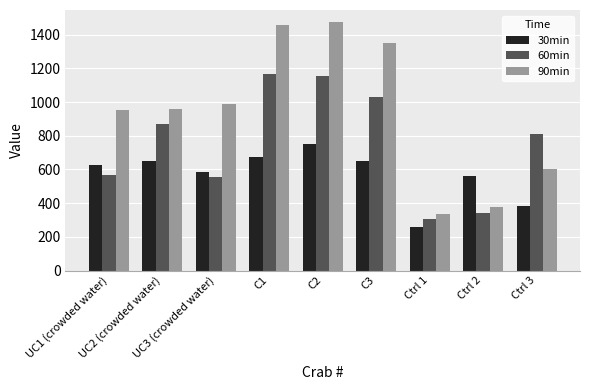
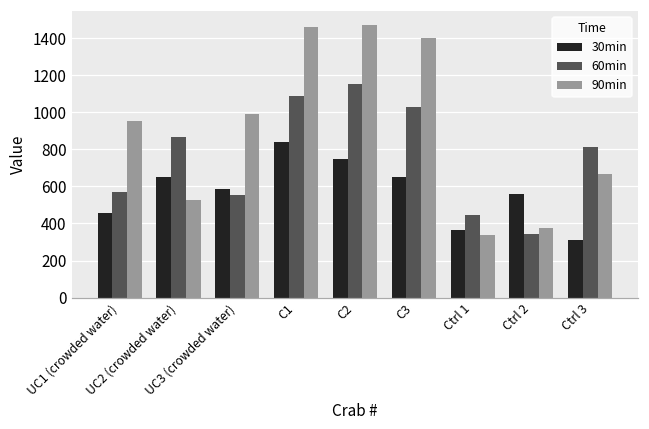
  {
    "30min": {
-     "UC1 (crowded water)": 630,
+     "UC1 (crowded water)": 460,
      "UC2 (crowded water)": 650,
      "UC3 (crowded water)": 590,
-     "C1": 680,
+     "C1": 840,
      "C2": 750,
      "C3": 650,
-     "Ctrl 1": 260,
+     "Ctrl 1": 370,
      "Ctrl 2": 560,
-     "Ctrl 3": 390
+     "Ctrl 3": 310
    },
    "60min": {
      "UC1 (crowded water)": 570,
      "UC2 (crowded water)": 870,
      "UC3 (crowded water)": 560,
-     "C1": 1170,
+     "C1": 1090,
      "C2": 1150,
      "C3": 1030,
-     "Ctrl 1": 310,
+     "Ctrl 1": 450,
      "Ctrl 2": 340,
      "Ctrl 3": 810
    },
    "90min": {
      "UC1 (crowded water)": 950,
-     "UC2 (crowded water)": 960,
+     "UC2 (crowded water)": 530,
      "UC3 (crowded water)": 990,
      "C1": 1460,
      "C2": 1470,
-     "C3": 1350,
+     "C3": 1400,
      "Ctrl 1": 340,
      "Ctrl 2": 380,
-     "Ctrl 3": 600
+     "Ctrl 3": 670
    }
  }
